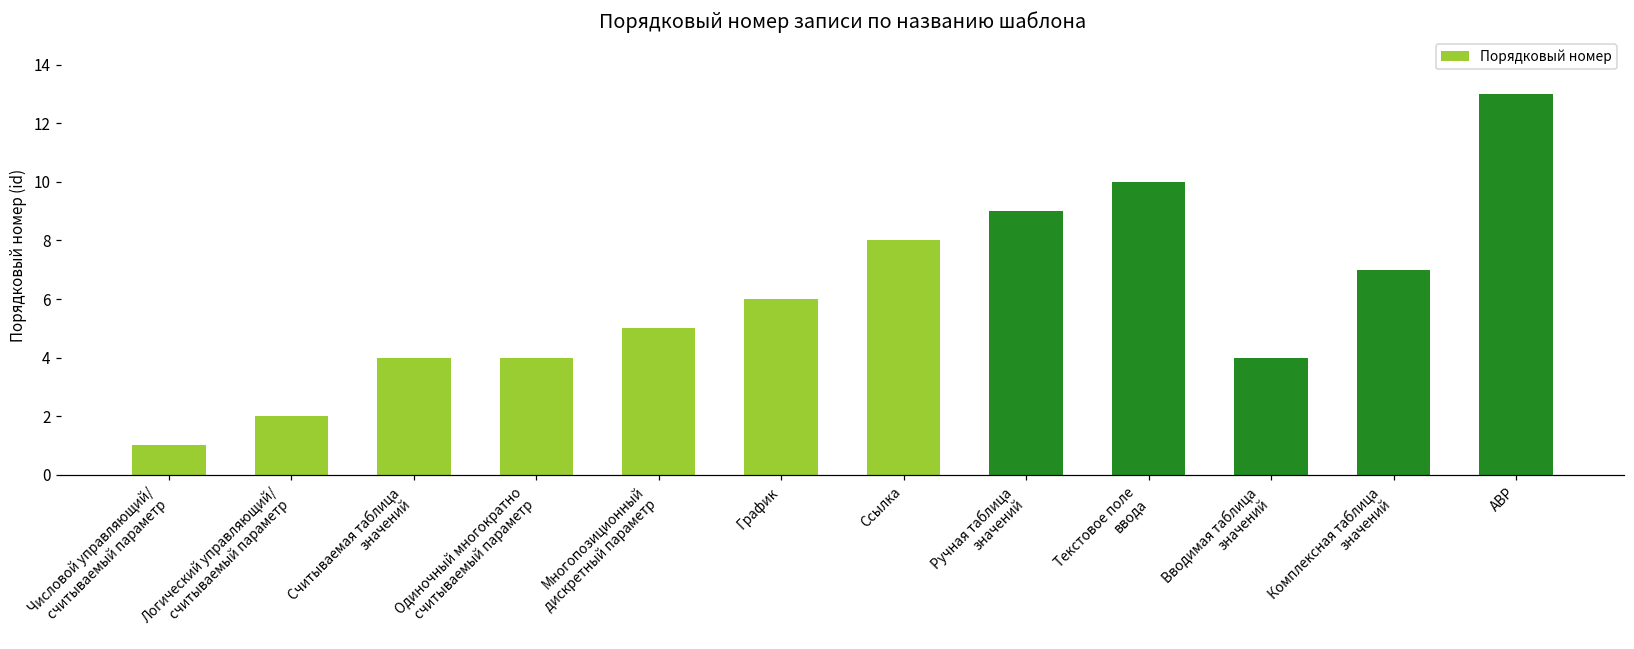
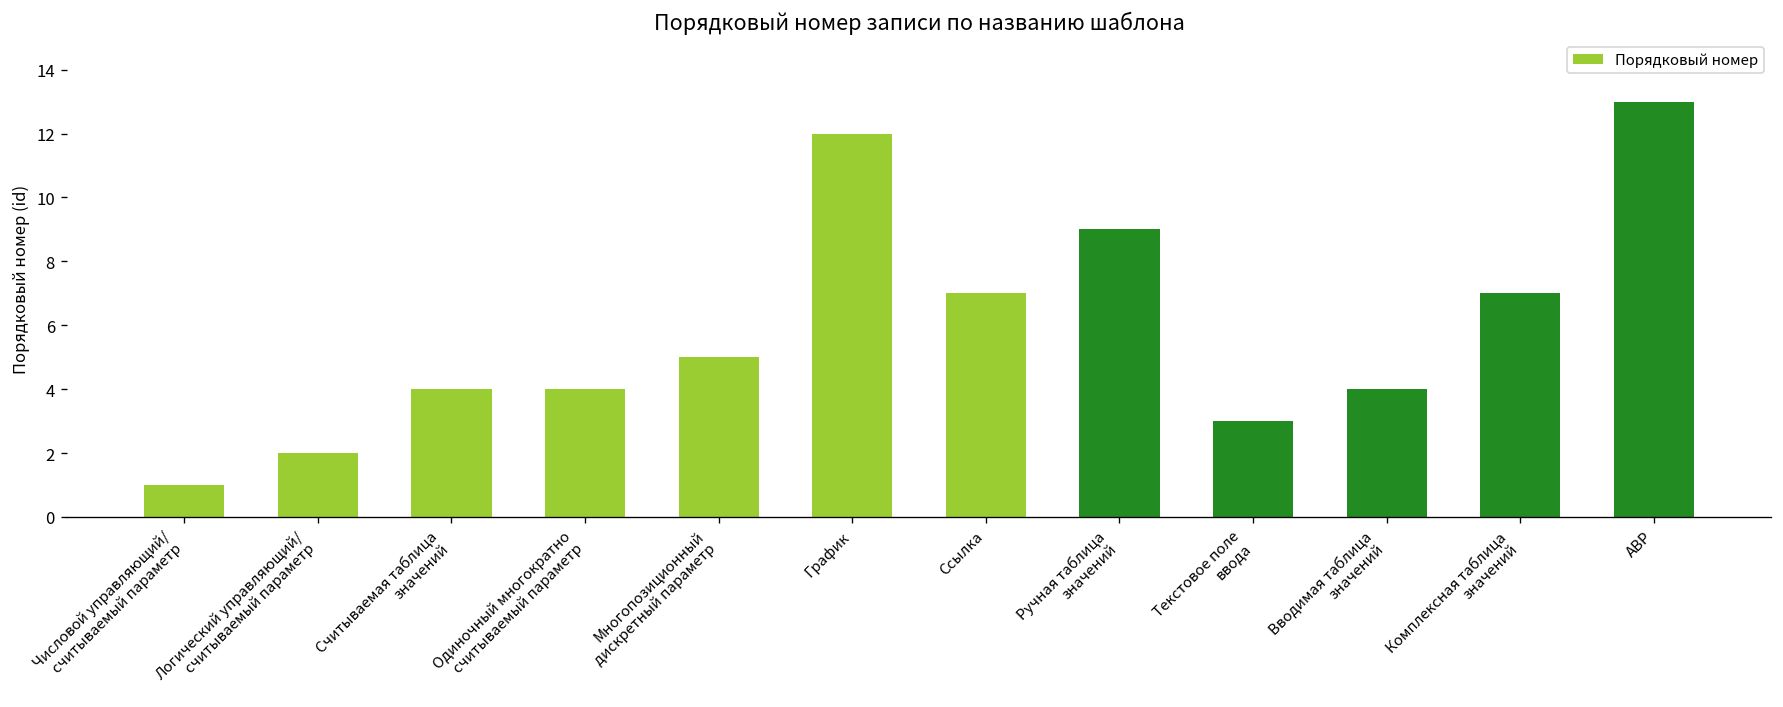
  {
    "Числовой управляющий/ считываемый параметр": 1,
    "Логический управляющий/ считываемый параметр": 2,
    "Считываемая таблица значений": 4,
    "Одиночный многократно считываемый параметр": 4,
    "Многопозиционный дискретный параметр": 5,
-   "График": 6,
-   "Ссылка": 8,
+   "График": 12,
+   "Ссылка": 7,
    "Ручная таблица значений": 9,
-   "Текстовое поле ввода": 10,
+   "Текстовое поле ввода": 3,
    "Вводимая таблица значений": 4,
    "Комплексная таблица значений": 7,
    "АВР": 13
  }
